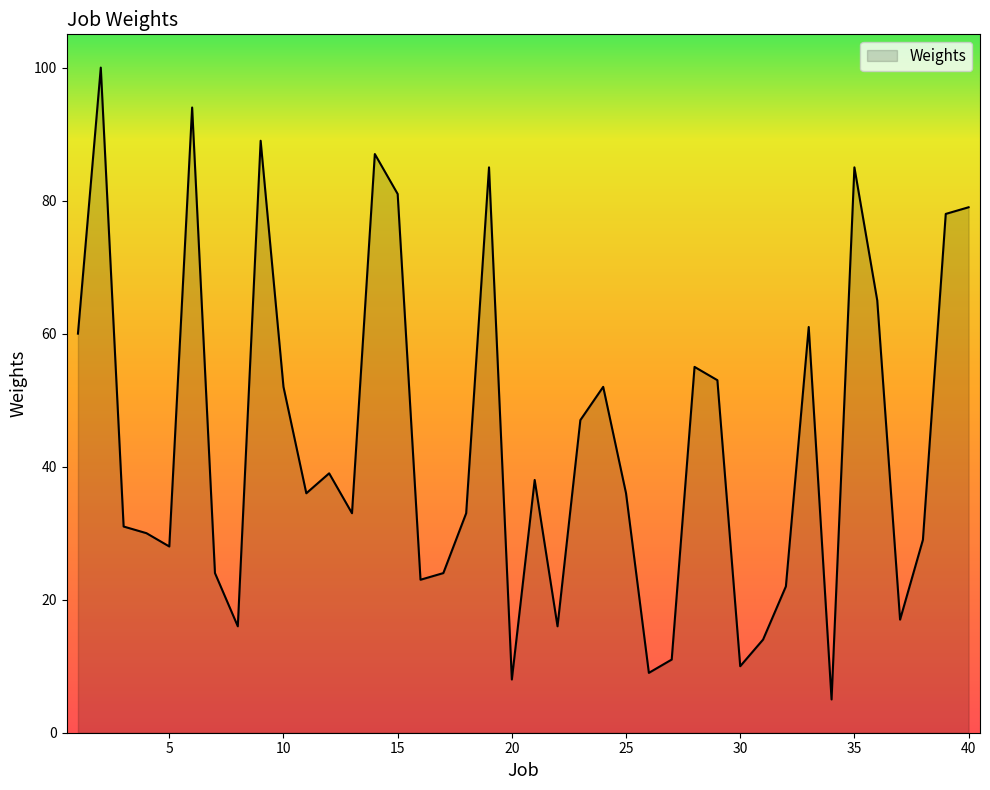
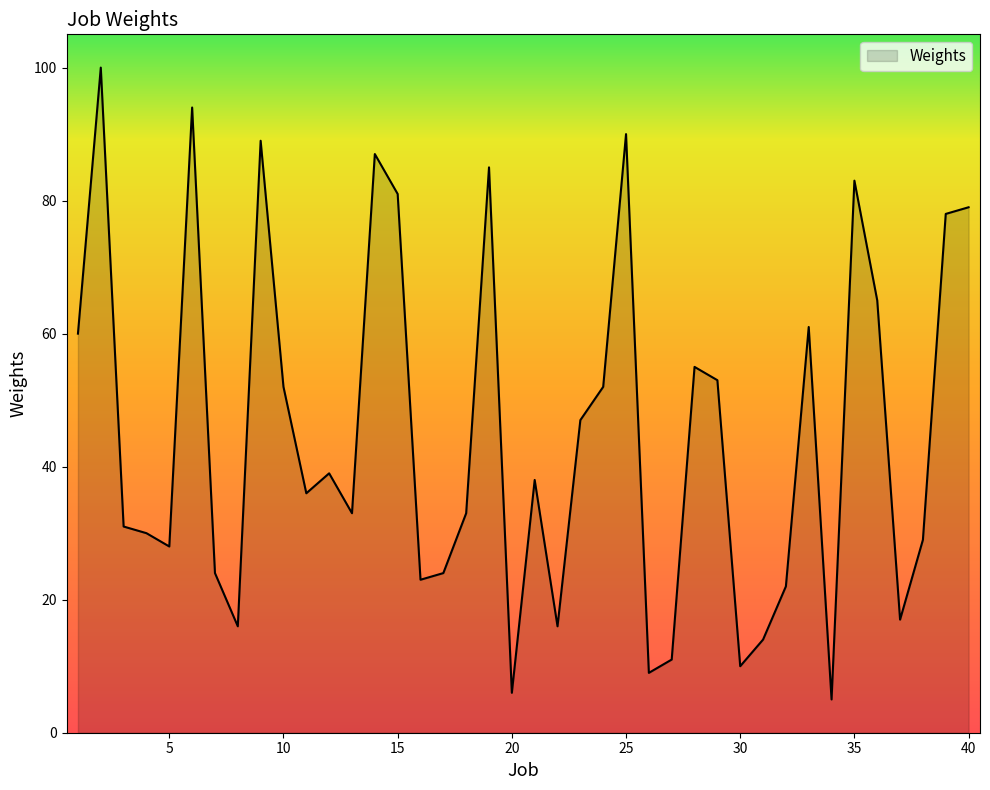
  {
    "5": 28,
    "10": 52,
    "15": 81,
-   "20": 8,
-   "25": 36,
+   "20": 6,
+   "25": 90,
    "30": 10,
-   "35": 85,
+   "35": 83,
    "40": 79
  }
